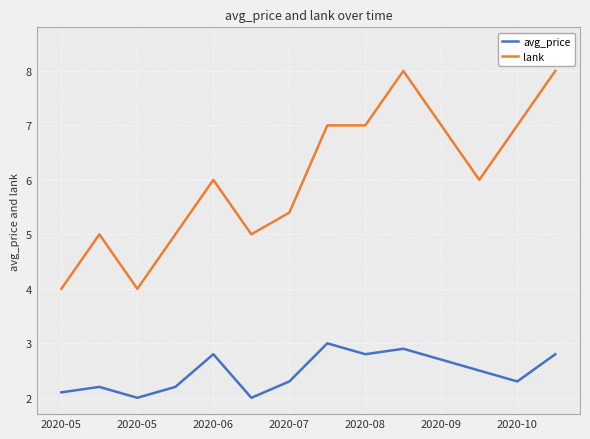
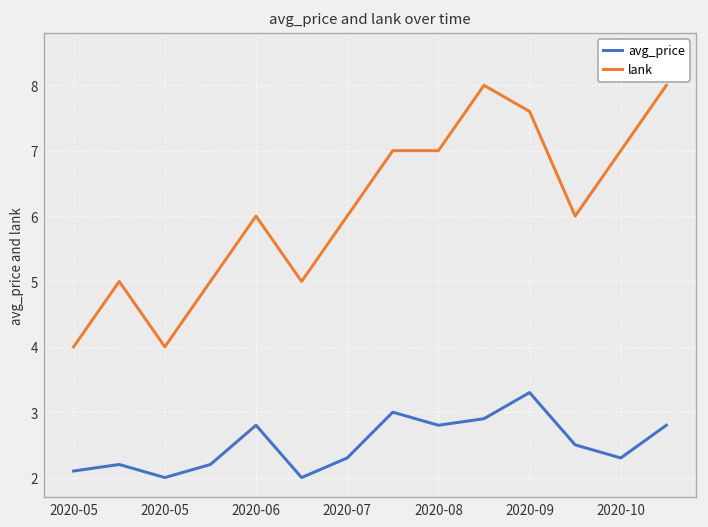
  {
    "avg_price": {
      "2020-06": 2.8,
      "2020-07": 2.3,
      "2020-08": 2.8,
-     "2020-09": 2.7,
+     "2020-09": 3.3,
      "2020-10": 2.3
    },
    "lank": {
      "2020-06": 6.0,
-     "2020-07": 5.4,
+     "2020-07": 6.0,
      "2020-08": 7.0,
-     "2020-09": 7.0,
+     "2020-09": 7.6,
      "2020-10": 7.0
    }
  }
